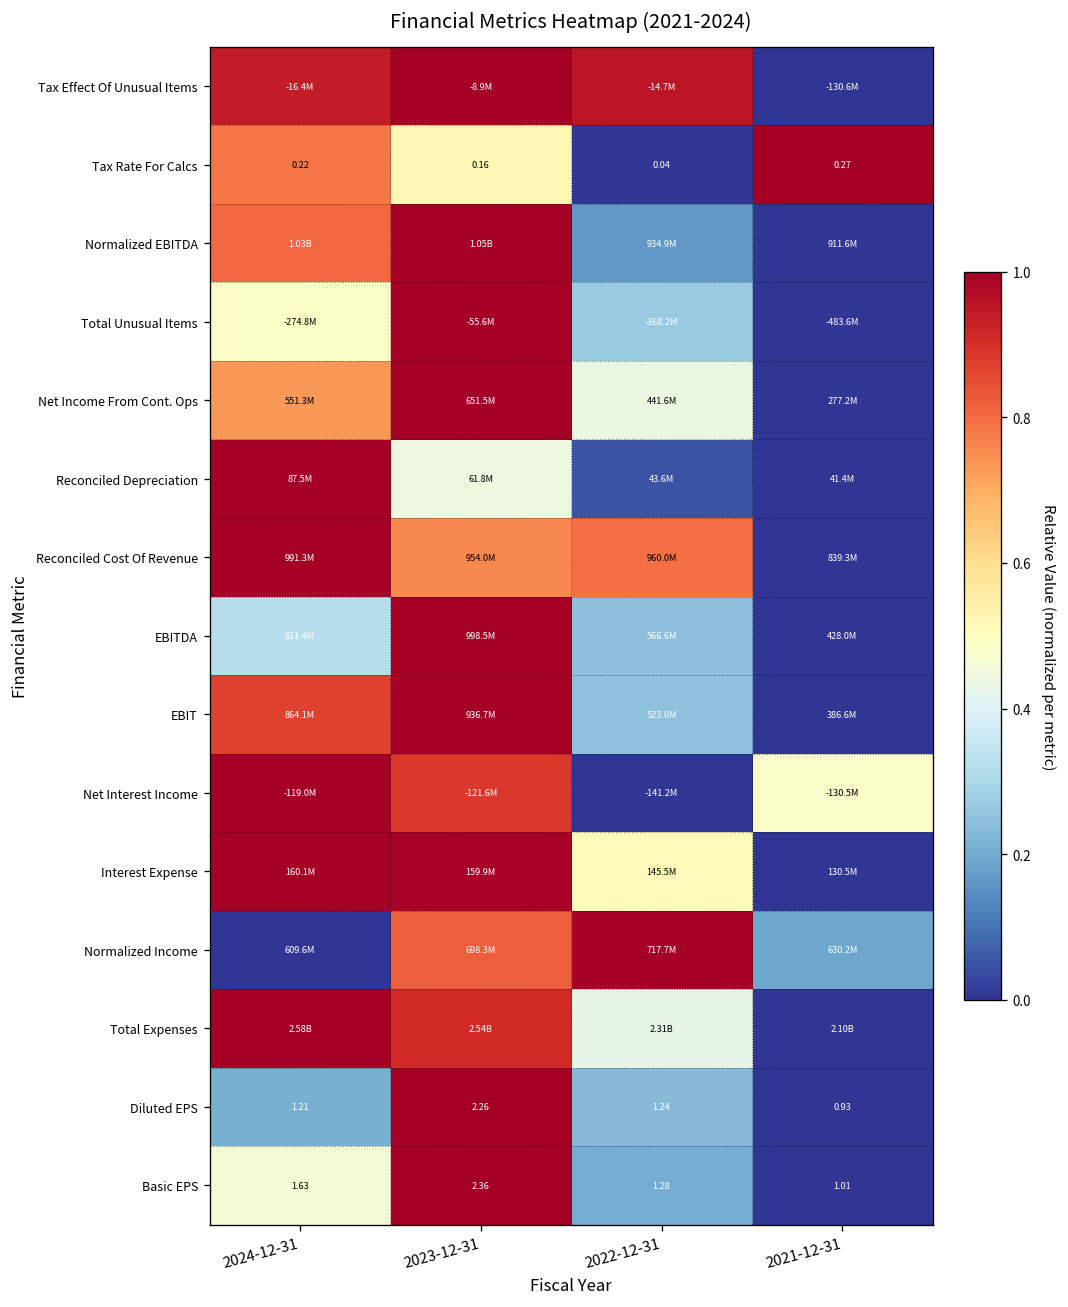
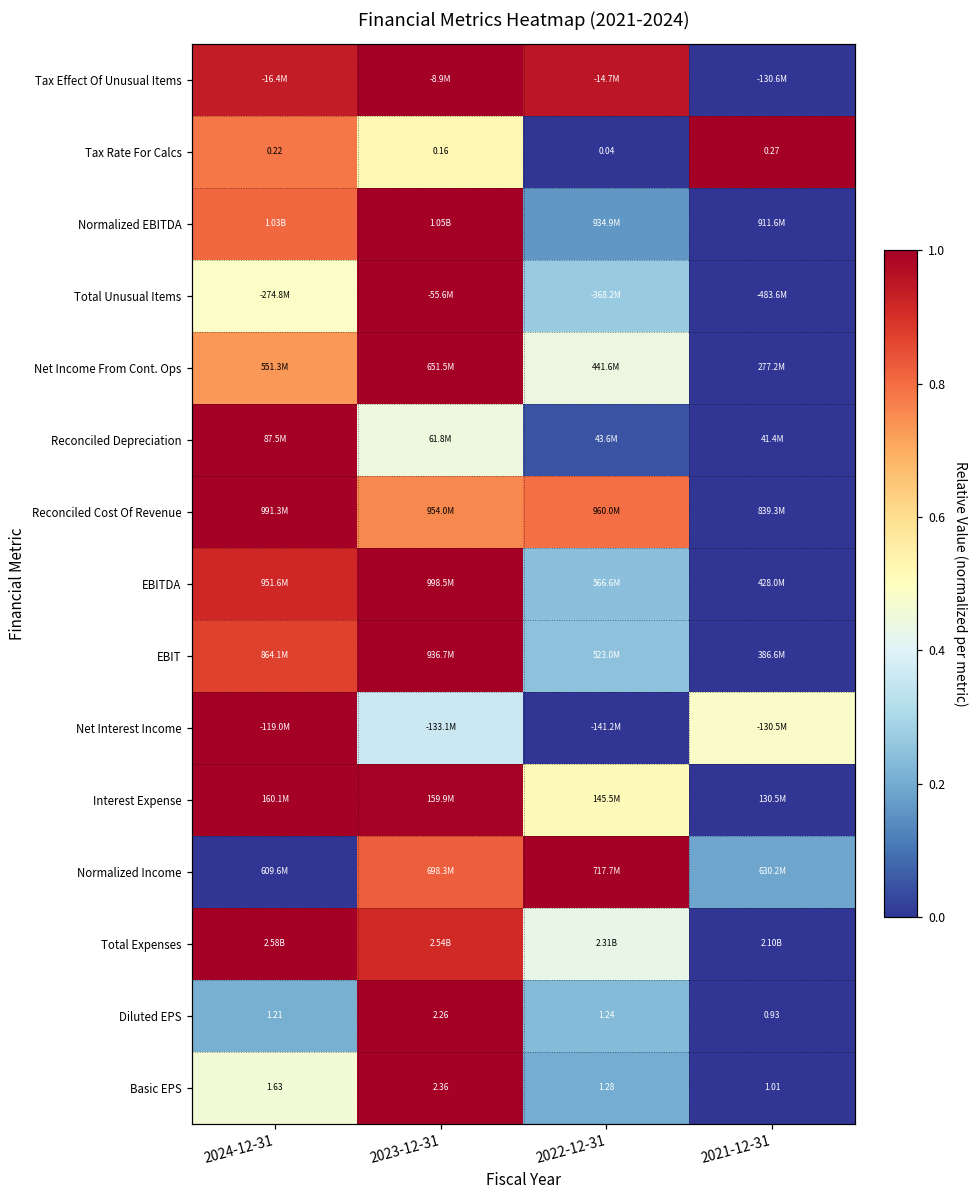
  {
    "Tax Effect Of Unusual Items": {
      "2024-12-31": "-16.4M",
      "2023-12-31": "-8.9M",
      "2022-12-31": "-14.7M",
      "2021-12-31": "-130.6M"
    },
    "Tax Rate For Calcs": {
      "2024-12-31": "0.22",
      "2023-12-31": "0.16",
      "2022-12-31": "0.04",
      "2021-12-31": "0.27"
    },
    "Normalized EBITDA": {
      "2024-12-31": "1.03B",
      "2023-12-31": "1.05B",
      "2022-12-31": "934.9M",
      "2021-12-31": "911.6M"
    },
    "Total Unusual Items": {
      "2024-12-31": "-274.8M",
      "2023-12-31": "-55.6M",
      "2022-12-31": "-368.2M",
      "2021-12-31": "-483.6M"
    },
    "Net Income From Cont. Ops": {
      "2024-12-31": "551.3M",
      "2023-12-31": "651.5M",
      "2022-12-31": "441.6M",
      "2021-12-31": "277.2M"
    },
    "Reconciled Depreciation": {
      "2024-12-31": "87.5M",
      "2023-12-31": "61.8M",
      "2022-12-31": "43.6M",
      "2021-12-31": "41.4M"
    },
    "Reconciled Cost Of Revenue": {
      "2024-12-31": "991.3M",
      "2023-12-31": "954.0M",
      "2022-12-31": "960.0M",
      "2021-12-31": "839.3M"
    },
    "EBITDA": {
-     "2024-12-31": "611.4M",
+     "2024-12-31": "951.6M",
      "2023-12-31": "998.5M",
      "2022-12-31": "566.6M",
      "2021-12-31": "428.0M"
    },
    "EBIT": {
      "2024-12-31": "864.1M",
      "2023-12-31": "936.7M",
      "2022-12-31": "523.0M",
      "2021-12-31": "386.6M"
    },
    "Net Interest Income": {
      "2024-12-31": "-119.0M",
-     "2023-12-31": "-121.6M",
+     "2023-12-31": "-133.1M",
      "2022-12-31": "-141.2M",
      "2021-12-31": "-130.5M"
    },
    "Interest Expense": {
      "2024-12-31": "160.1M",
      "2023-12-31": "159.9M",
      "2022-12-31": "145.5M",
      "2021-12-31": "130.5M"
    },
    "Normalized Income": {
      "2024-12-31": "609.6M",
      "2023-12-31": "698.3M",
      "2022-12-31": "717.7M",
      "2021-12-31": "630.2M"
    },
    "Total Expenses": {
      "2024-12-31": "2.58B",
      "2023-12-31": "2.54B",
      "2022-12-31": "2.31B",
      "2021-12-31": "2.10B"
    },
    "Diluted EPS": {
      "2024-12-31": "1.21",
      "2023-12-31": "2.26",
      "2022-12-31": "1.24",
      "2021-12-31": "0.93"
    },
    "Basic EPS": {
      "2024-12-31": "1.63",
      "2023-12-31": "2.36",
      "2022-12-31": "1.28",
      "2021-12-31": "1.01"
    }
  }
